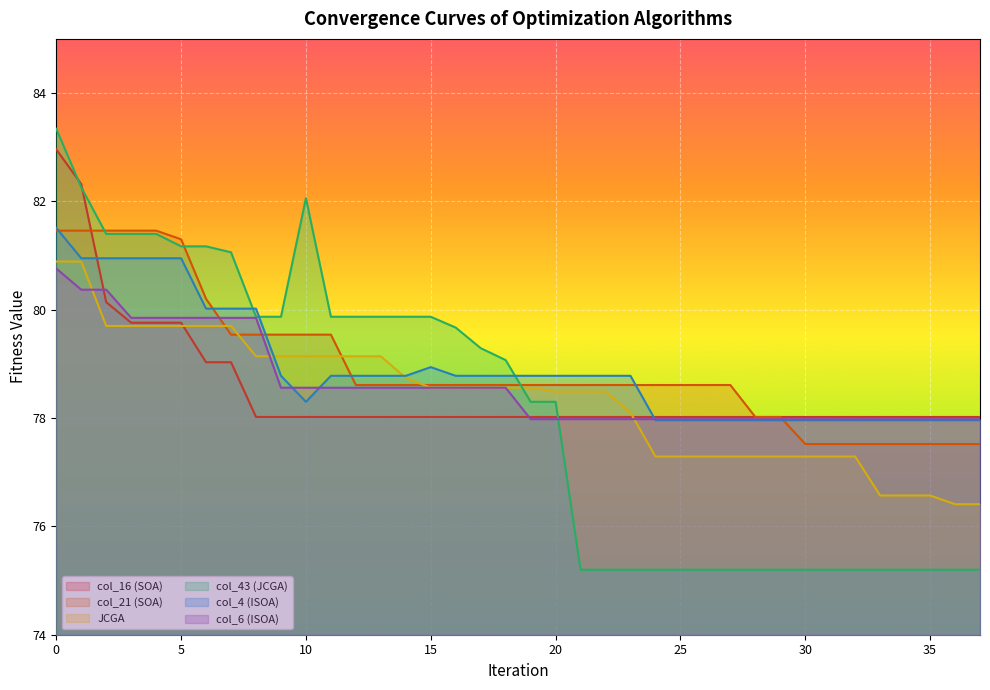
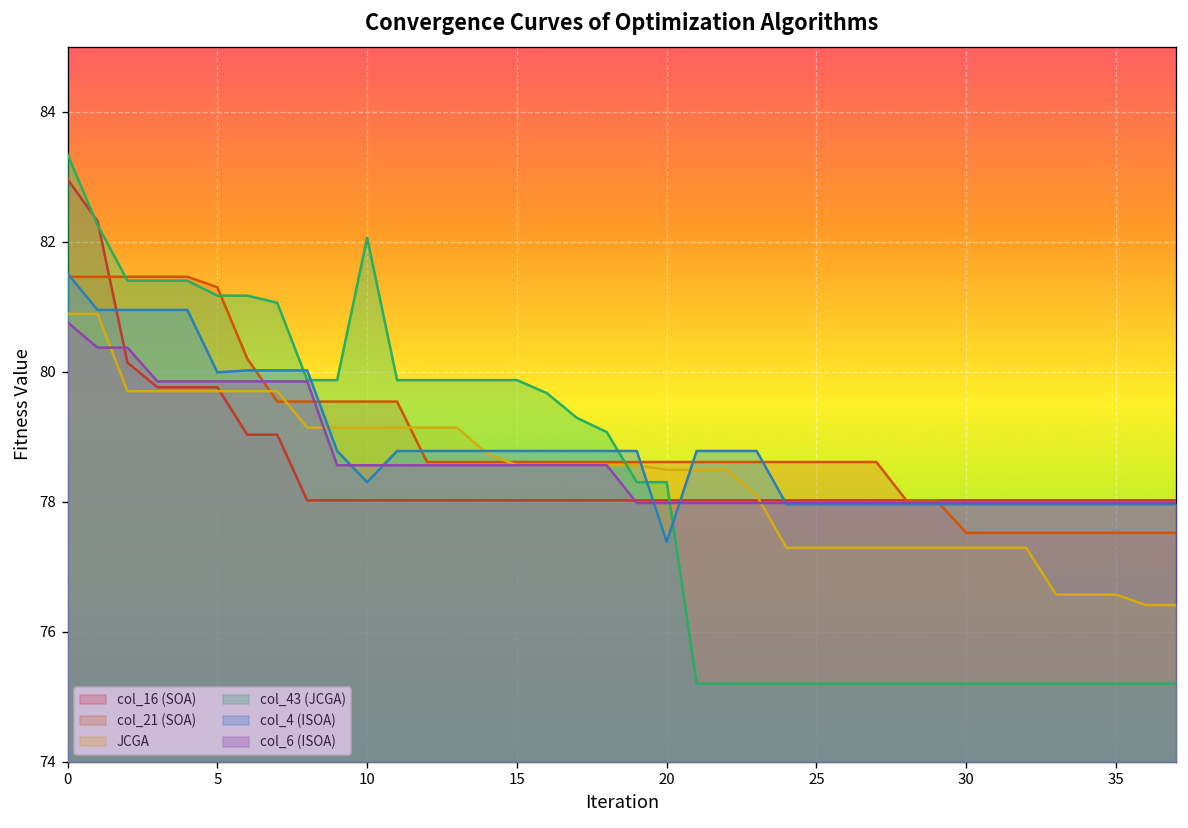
  {
    "col_43 (JCGA)": {
      "0": 83.3,
      "5": 81.2,
      "10": 82.1,
      "15": 79.9,
      "20": 78.3,
      "25": 75.2,
      "30": 75.2,
      "35": 75.2
    },
    "col_4 (ISOA)": {
      "0": 81.5,
-     "5": 81.0,
+     "5": 80.0,
      "10": 78.3,
-     "15": 78.9,
-     "20": 78.8
+     "15": 78.8,
+     "20": 77.4
    },
    "col_6 (ISOA)": {
      "0": 80.8,
      "5": 79.9,
      "10": 78.6
    }
  }
